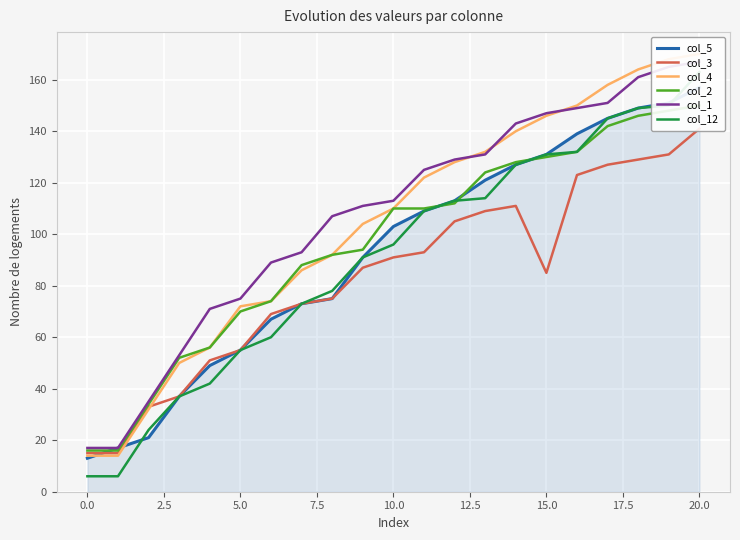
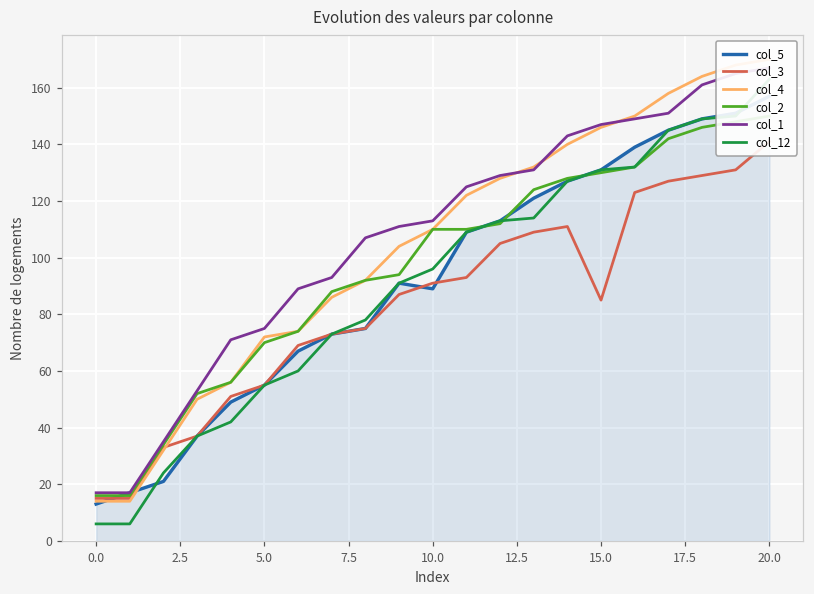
  {
    "col_5": {
-     "10.0": 103
+     "10.0": 89
    },
    "col_3": {
      "0.0": 15,
      "10.0": 91,
      "15.0": 85
    },
    "col_4": {
      "5.0": 72,
      "15.0": 146
    },
    "col_2": {
      "0.0": 16,
      "5.0": 70,
      "15.0": 130
    },
    "col_1": {
      "0.0": 17,
      "5.0": 75,
      "10.0": 113,
      "15.0": 147
    },
    "col_12": {
      "0.0": 6,
      "10.0": 96
    }
  }
